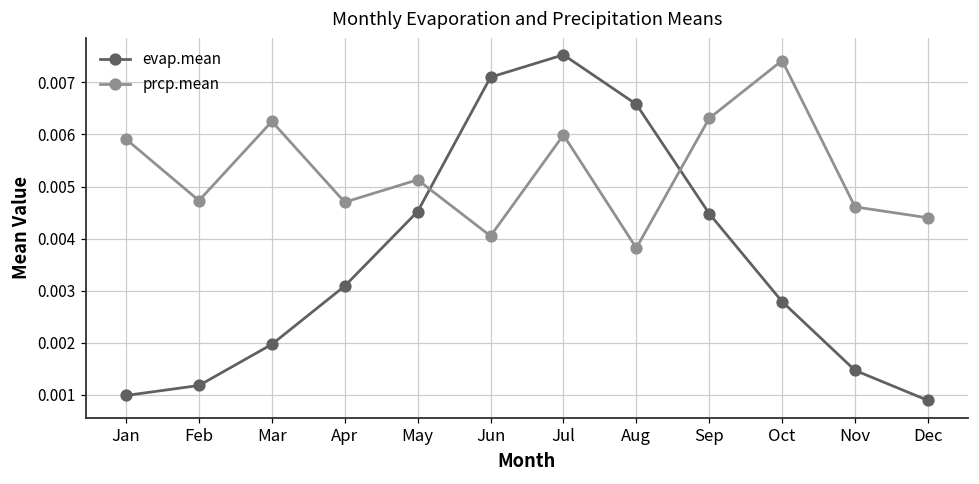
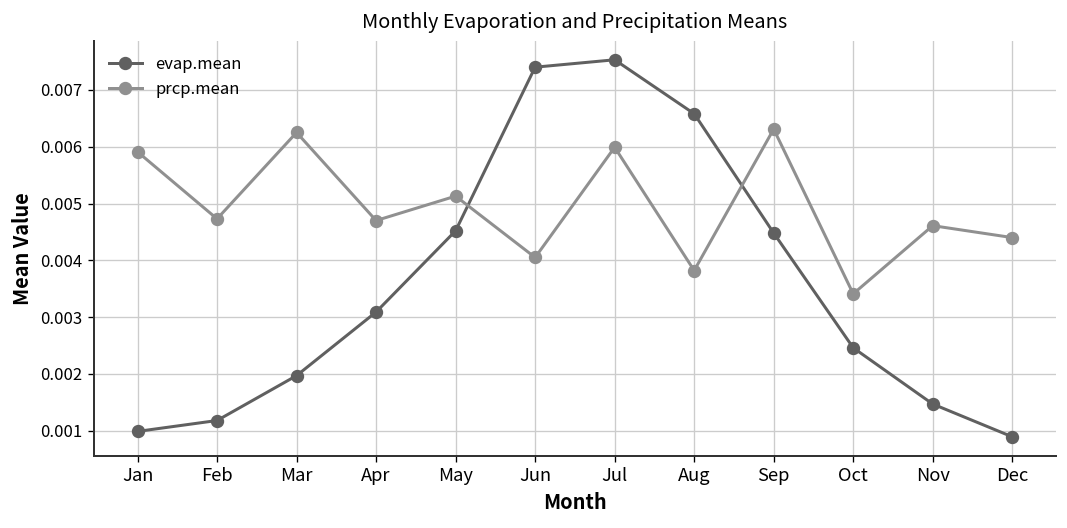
  {
    "evap.mean": {
      "Jan": 0.0010,
      "Feb": 0.0012,
      "Mar": 0.0020,
      "Apr": 0.0031,
      "May": 0.0045,
-     "Jun": 0.0071,
+     "Jun": 0.0074,
      "Jul": 0.0075,
      "Aug": 0.0066,
      "Sep": 0.0045,
-     "Oct": 0.0028,
+     "Oct": 0.0025,
      "Nov": 0.0015,
      "Dec": 0.0009
    },
    "prcp.mean": {
      "Jan": 0.0059,
      "Feb": 0.0047,
      "Mar": 0.0063,
      "Apr": 0.0047,
      "May": 0.0051,
      "Jun": 0.0041,
      "Jul": 0.0060,
      "Aug": 0.0038,
      "Sep": 0.0063,
-     "Oct": 0.0074,
+     "Oct": 0.0034,
      "Nov": 0.0046,
      "Dec": 0.0044
    }
  }
